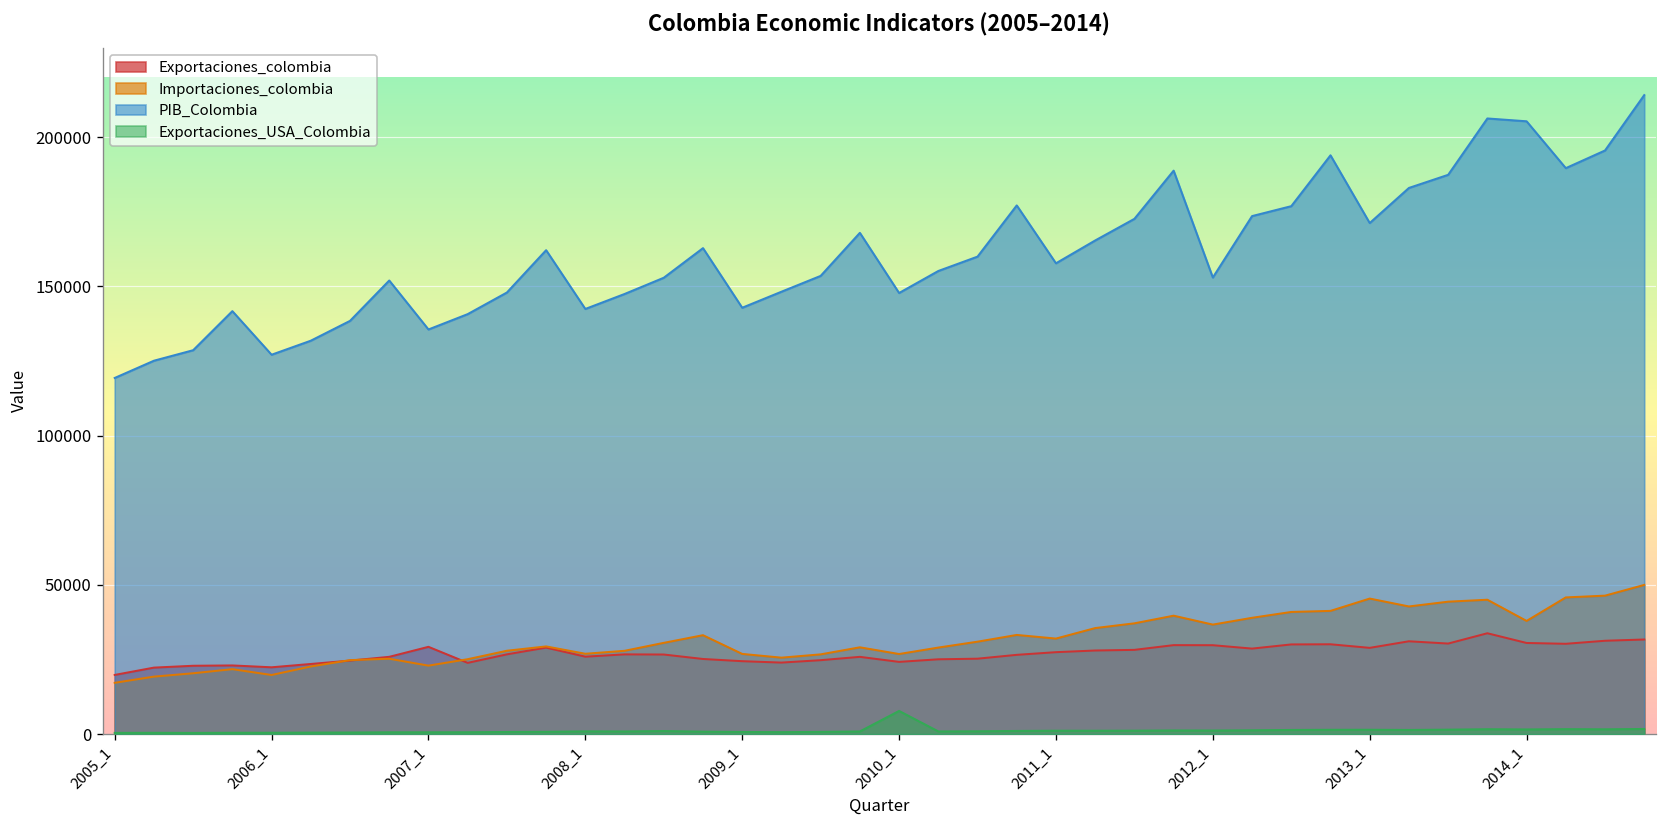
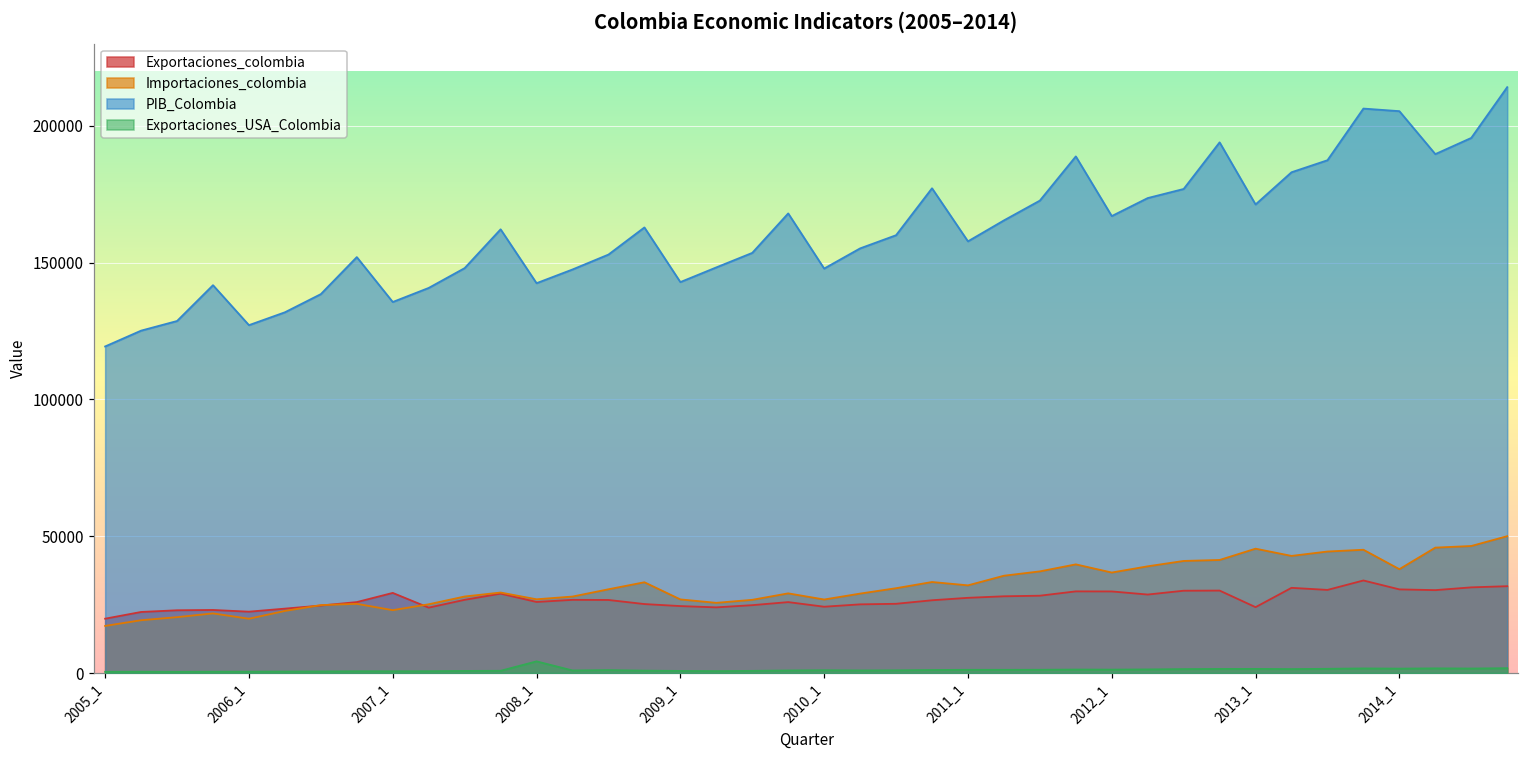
  {
    "Exportaciones_colombia": {
      "2005_1": 20000,
      "2006_1": 22000,
      "2007_1": 29000,
      "2009_1": 24000,
      "2010_1": 24000,
      "2011_1": 27000,
      "2012_1": 30000,
-     "2013_1": 29000,
+     "2013_1": 24000,
      "2014_1": 31000
    },
    "Importaciones_colombia": {
      "2005_1": 17000,
      "2006_1": 20000,
      "2007_1": 23000,
      "2009_1": 27000,
      "2010_1": 27000,
      "2011_1": 32000,
      "2012_1": 37000,
      "2013_1": 45000,
      "2014_1": 38000
    },
    "PIB_Colombia": {
      "2005_1": 119000,
      "2006_1": 127000,
      "2007_1": 136000,
      "2008_1": 142000,
      "2009_1": 143000,
      "2010_1": 148000,
      "2011_1": 158000,
-     "2012_1": 153000,
+     "2012_1": 167000,
      "2013_1": 171000,
      "2014_1": 205000
    },
    "Exportaciones_USA_Colombia": {
      "2005_1": 0,
      "2006_1": 0,
      "2007_1": 1000,
-     "2008_1": 1000,
+     "2008_1": 4000,
      "2009_1": 1000,
-     "2010_1": 8000,
+     "2010_1": 1000,
      "2011_1": 1000,
      "2012_1": 1000,
      "2013_1": 1000,
      "2014_1": 2000
    }
  }
